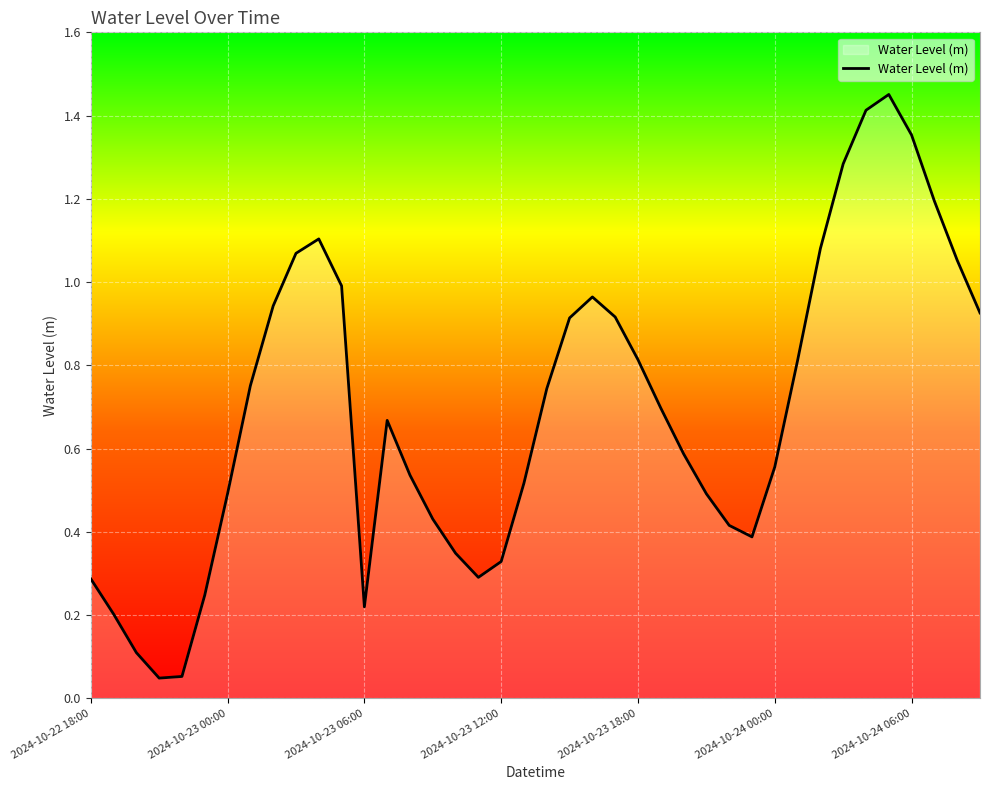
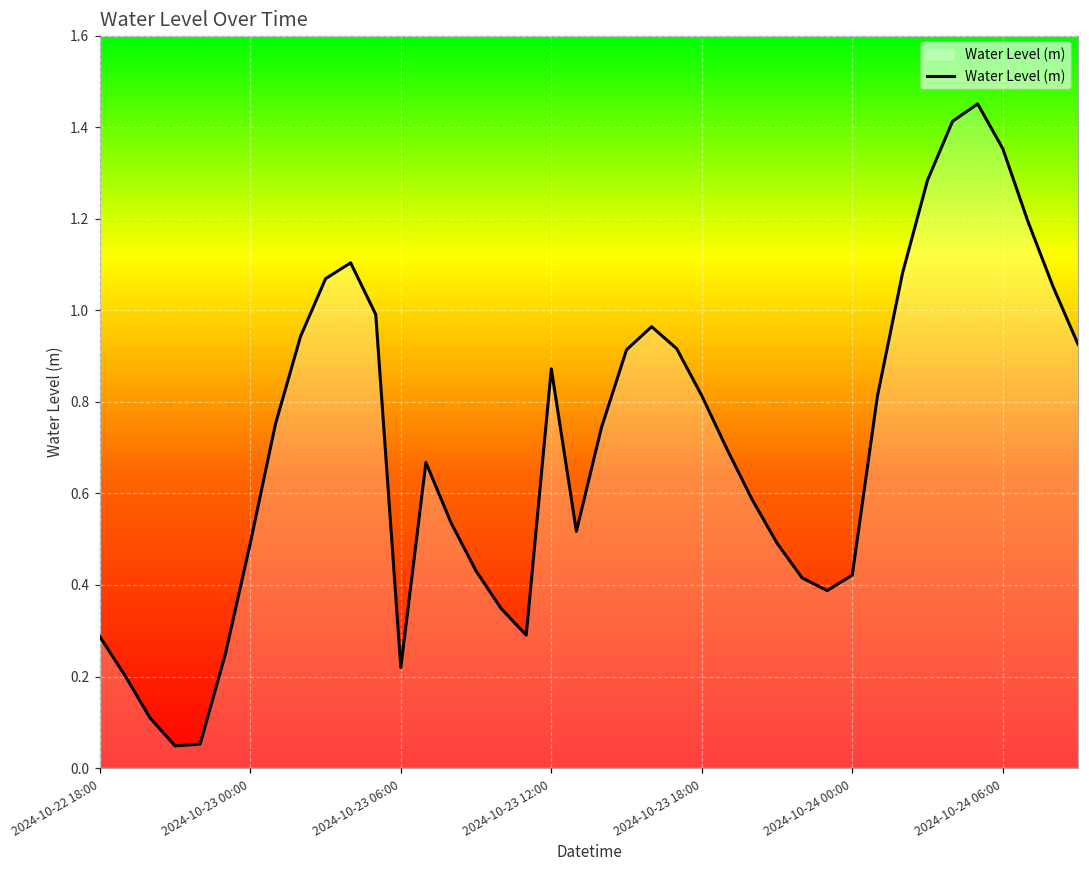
  {
    "2024-10-22 18:00": 0.29,
    "2024-10-23 00:00": 0.49,
    "2024-10-23 06:00": 0.22,
-   "2024-10-23 12:00": 0.33,
+   "2024-10-23 12:00": 0.87,
    "2024-10-23 18:00": 0.81,
-   "2024-10-24 00:00": 0.56,
+   "2024-10-24 00:00": 0.42,
    "2024-10-24 06:00": 1.35
  }
